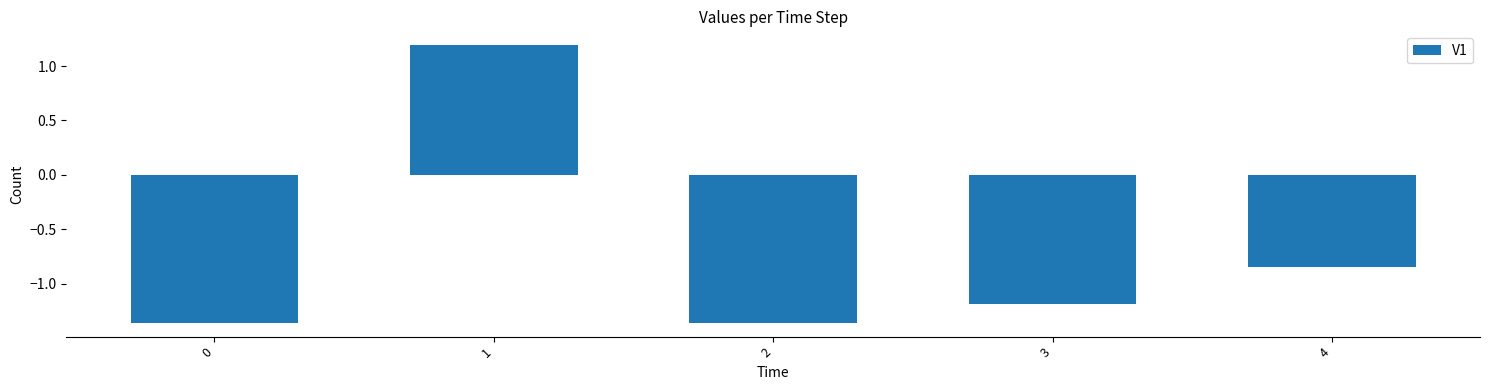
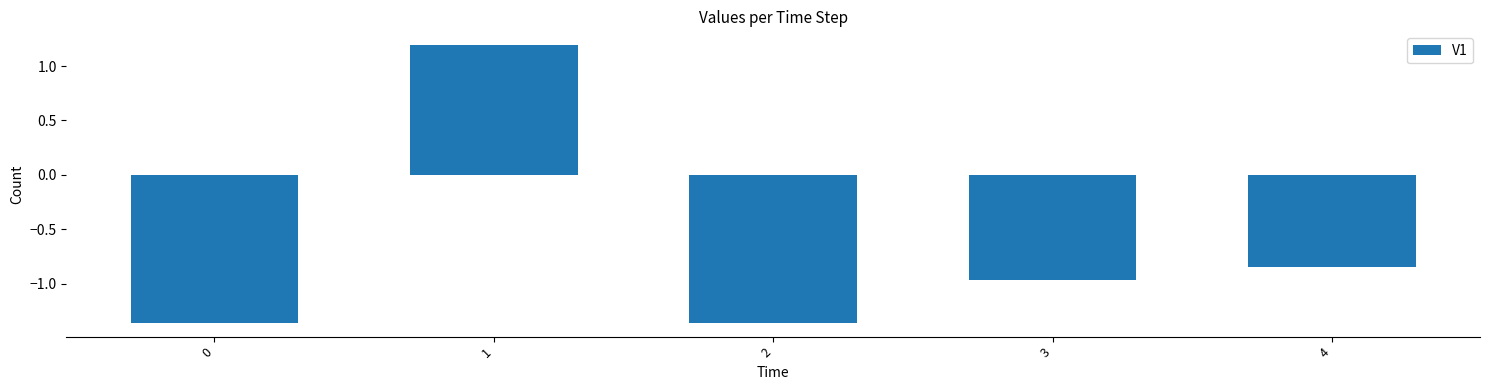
  {
    "0": -1.36,
    "1": 1.19,
    "2": -1.36,
-   "3": -1.19,
+   "3": -0.97,
    "4": -0.85
  }
